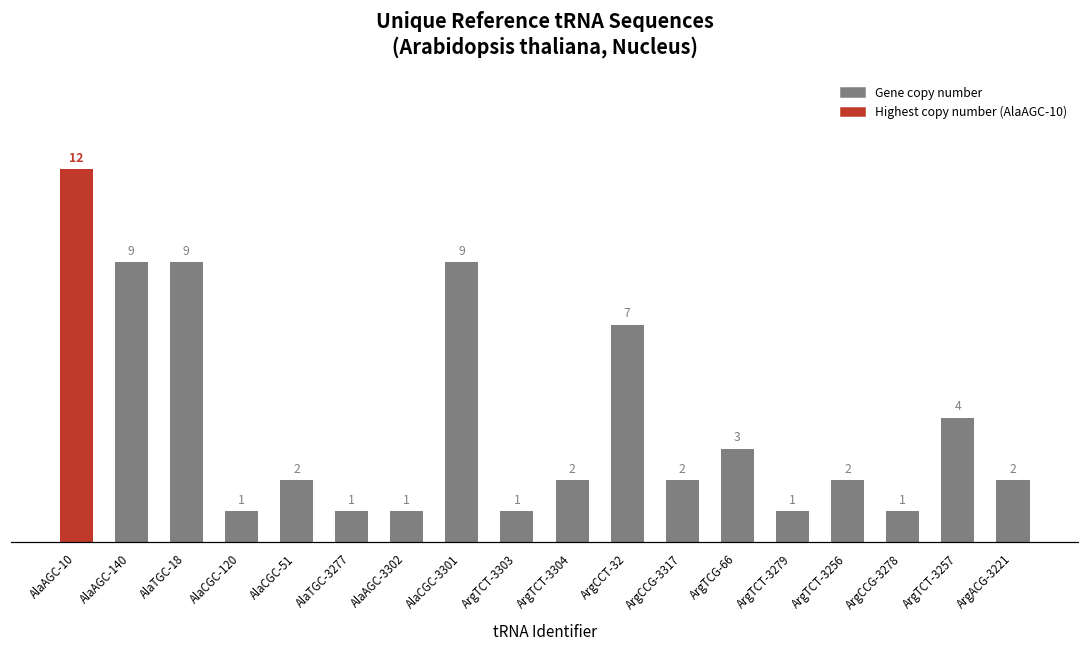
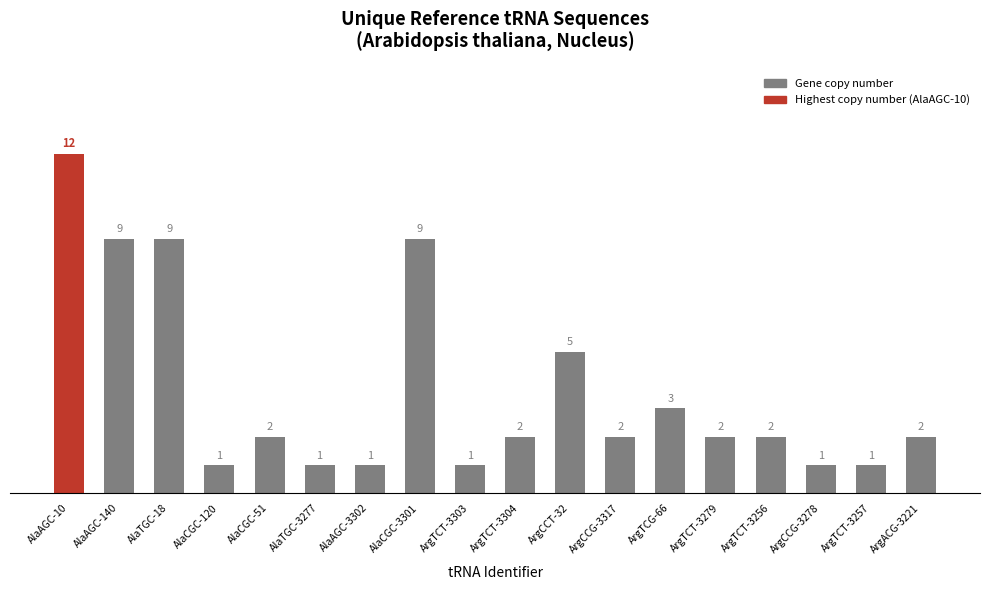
  {
    "AlaAGC-10": 12,
    "AlaAGC-140": 9,
    "AlaTGC-18": 9,
    "AlaCGC-120": 1,
    "AlaCGC-51": 2,
    "AlaTGC-3277": 1,
    "AlaAGC-3302": 1,
    "AlaCGC-3301": 9,
    "ArgTCT-3303": 1,
    "ArgTCT-3304": 2,
-   "ArgCCT-32": 7,
+   "ArgCCT-32": 5,
    "ArgCCG-3317": 2,
    "ArgTCG-66": 3,
-   "ArgTCT-3279": 1,
+   "ArgTCT-3279": 2,
    "ArgTCT-3256": 2,
    "ArgCCG-3278": 1,
-   "ArgTCT-3257": 4,
+   "ArgTCT-3257": 1,
    "ArgACG-3221": 2
  }
